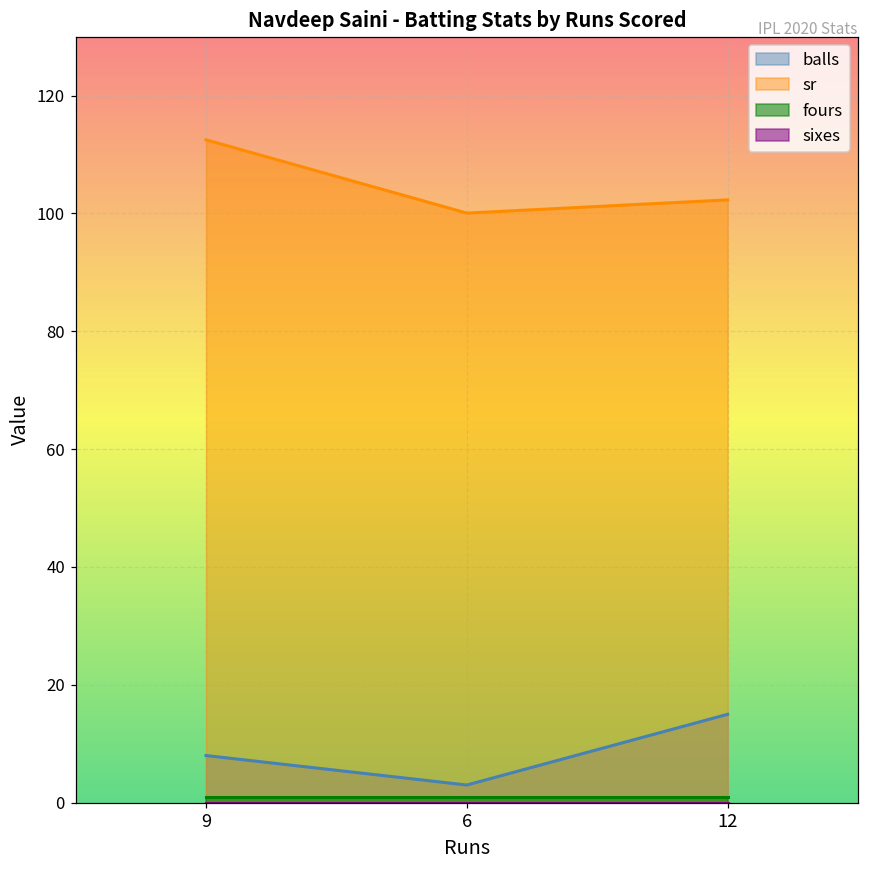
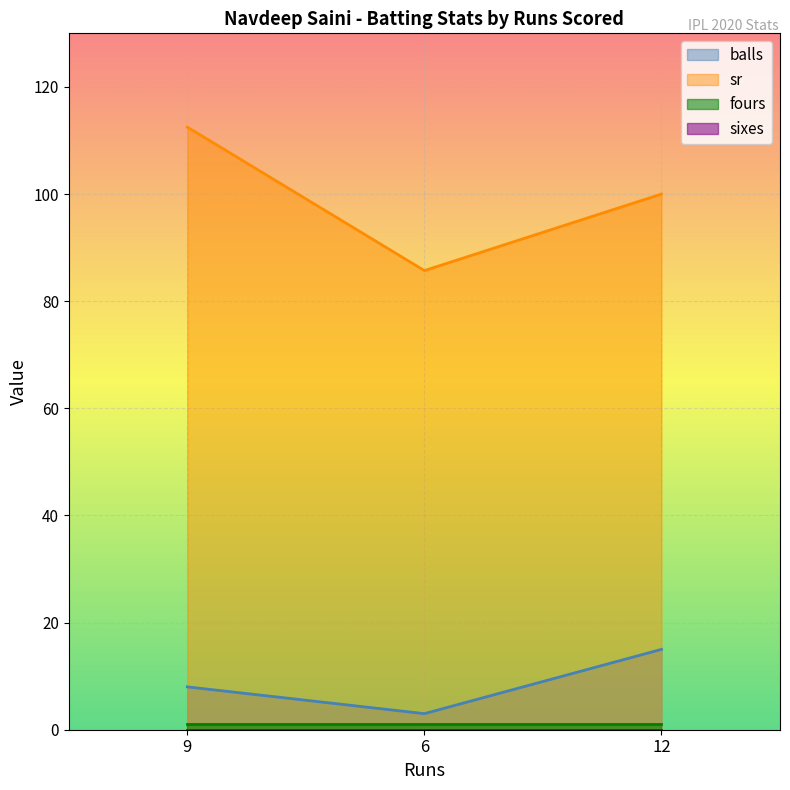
  {
    "balls": {
      "9": 8,
      "6": 3,
      "12": 15
    },
    "sr": {
      "9": 113,
-     "6": 100,
-     "12": 102
+     "6": 86,
+     "12": 100
    },
    "fours": {
      "9": 1,
      "6": 1,
      "12": 1
    },
    "sixes": {
      "9": 0,
      "6": 0,
      "12": 0
    }
  }
